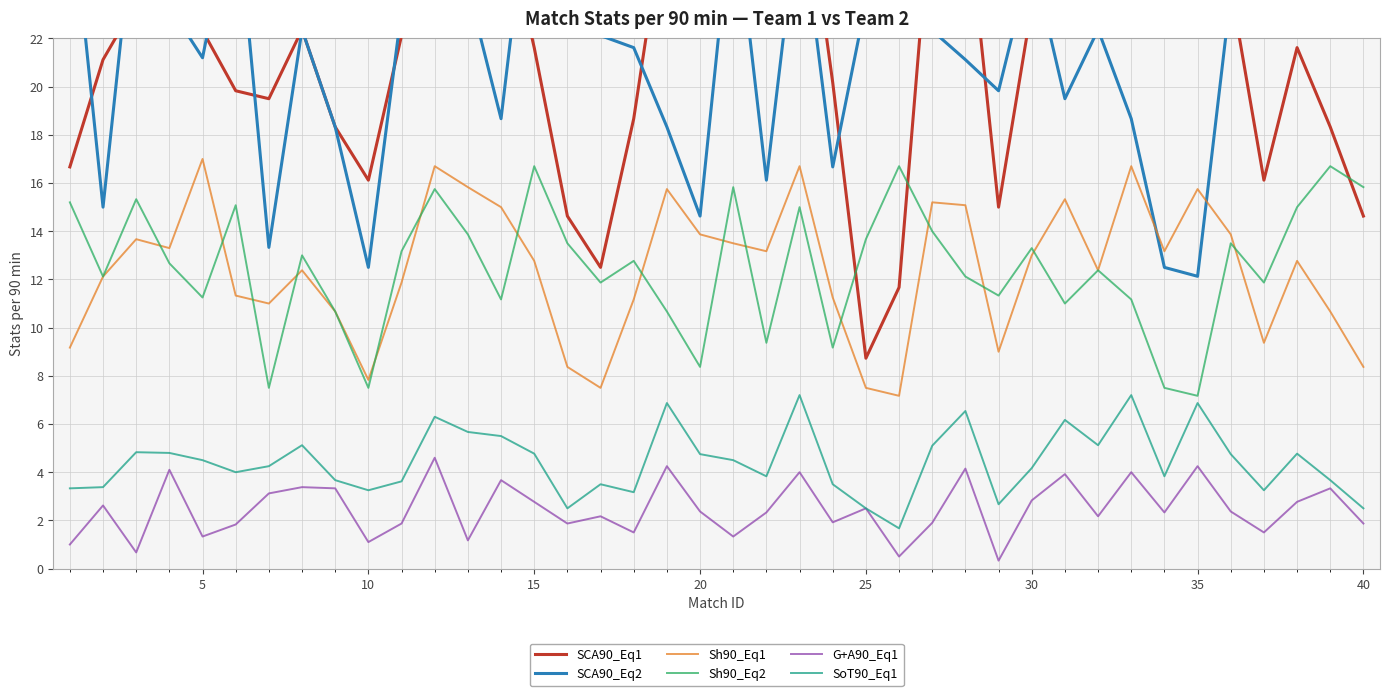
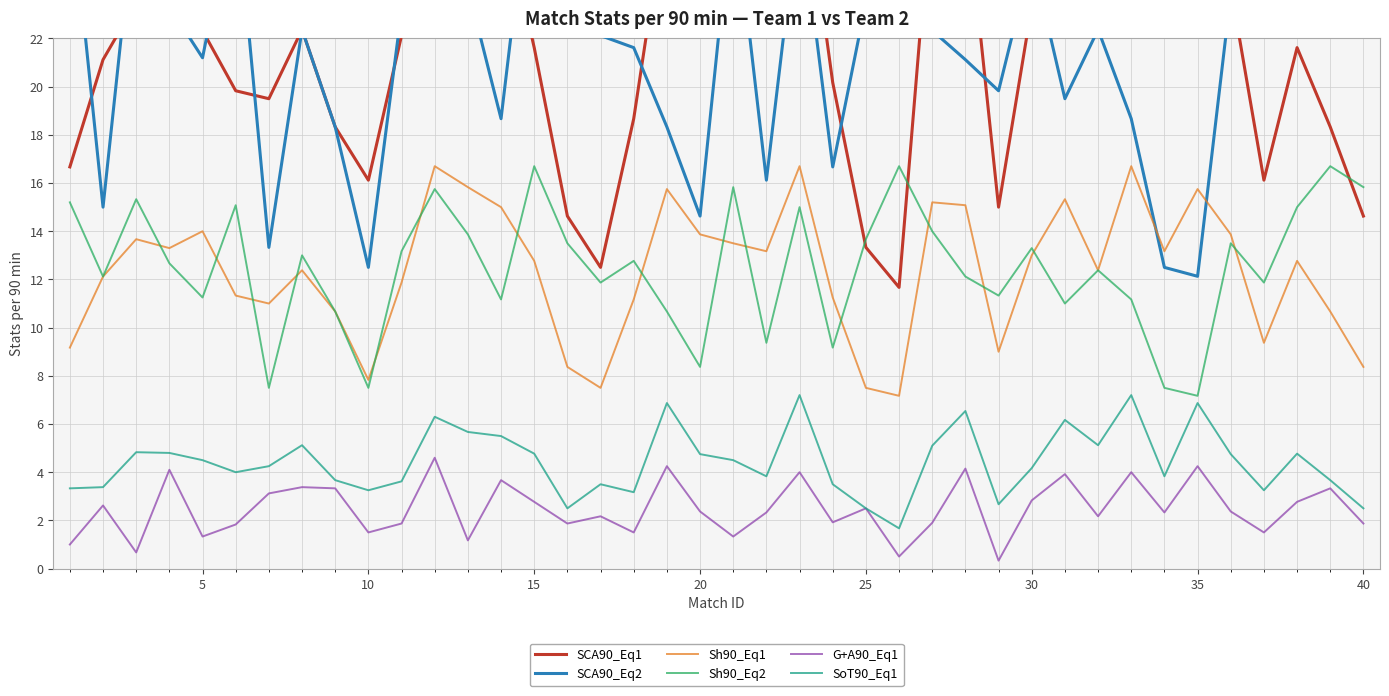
  {
    "SCA90_Eq1": {
      "10": 16.1,
      "15": 21.6,
-     "25": 8.7,
+     "25": 13.3,
      "40": 14.6
    },
    "SCA90_Eq2": {
      "5": 21.2,
      "10": 12.5,
      "20": 14.6,
      "35": 12.1
    },
    "Sh90_Eq1": {
-     "5": 17,
+     "5": 14,
      "10": 7.8,
      "15": 12.8,
      "20": 13.9,
      "25": 7.5,
      "30": 13,
      "35": 15.8,
      "40": 8.4
    },
    "G+A90_Eq1": {
      "5": 1.3,
-     "10": 1.1,
+     "10": 1.5,
      "15": 2.8,
      "20": 2.4,
      "30": 2.8,
      "35": 4.3,
      "40": 1.9
    }
  }
